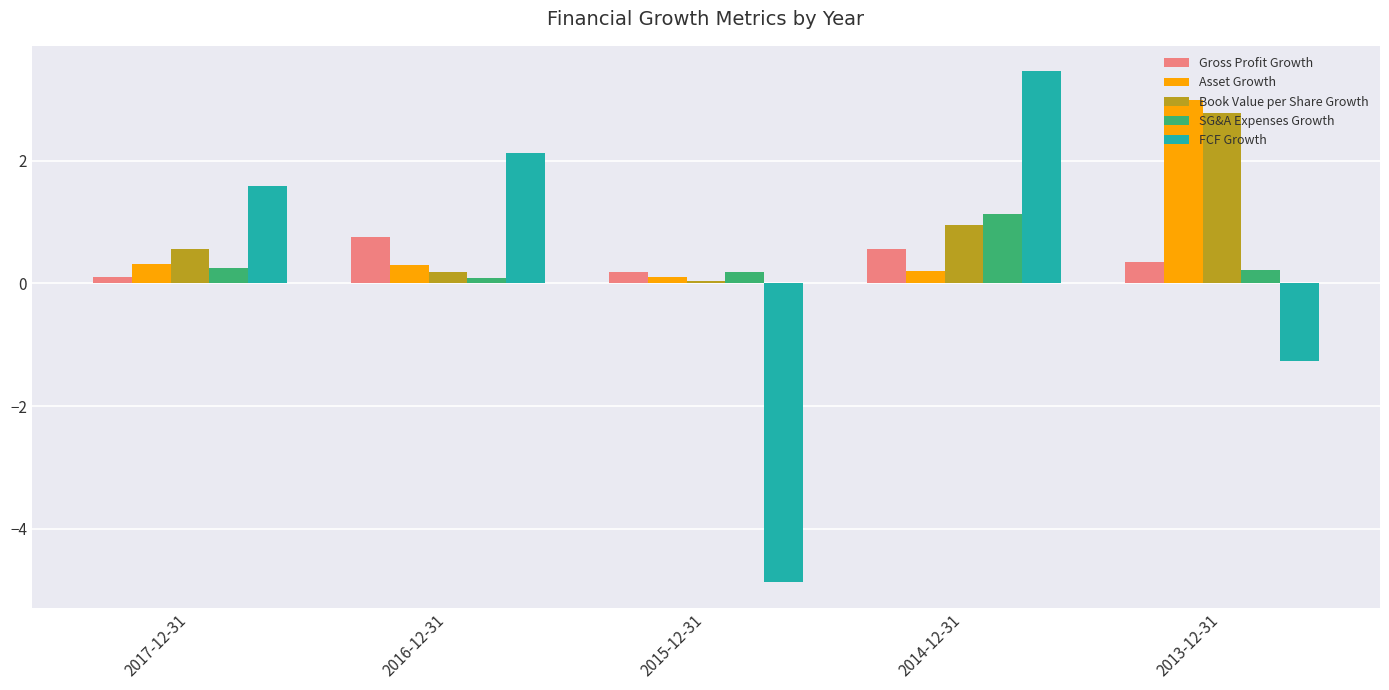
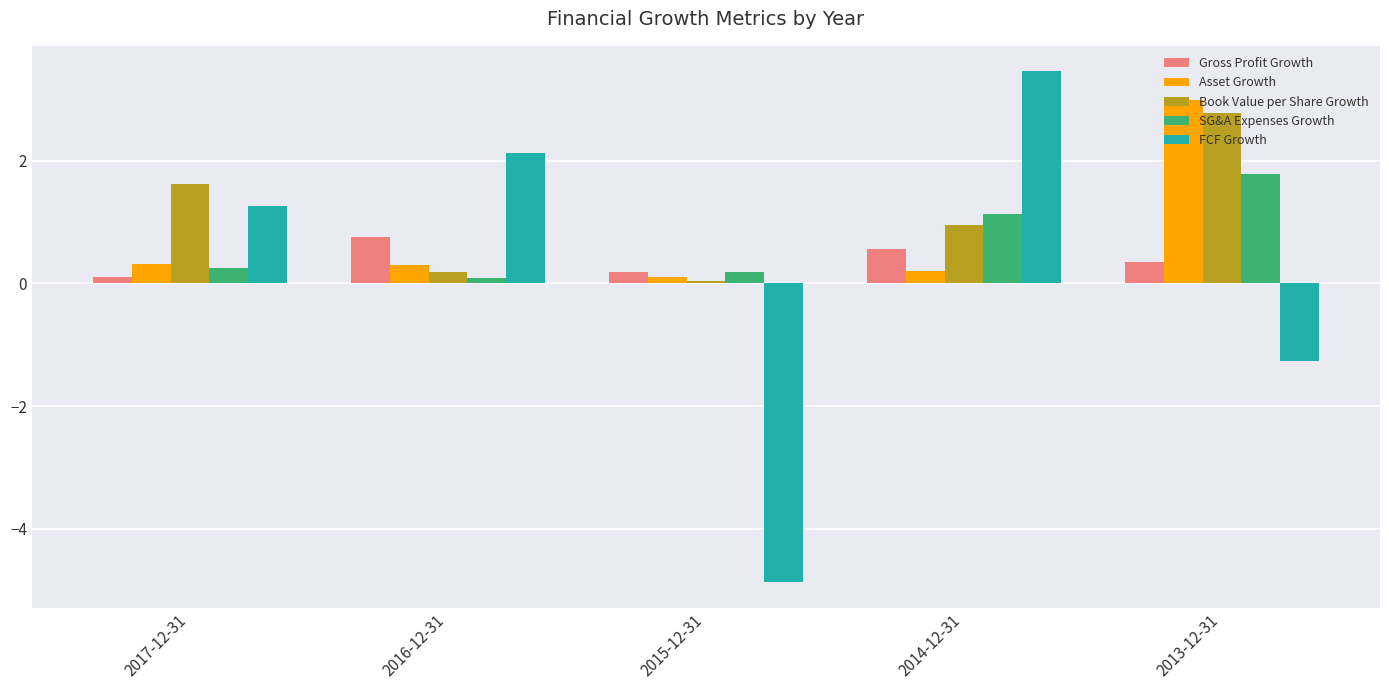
  {
    "Gross Profit Growth": {
      "2017-12-31": 0.1,
      "2016-12-31": 0.8,
      "2015-12-31": 0.2,
      "2014-12-31": 0.6,
      "2013-12-31": 0.4
    },
    "Asset Growth": {
      "2017-12-31": 0.3,
      "2016-12-31": 0.3,
      "2015-12-31": 0.1,
      "2014-12-31": 0.2,
      "2013-12-31": 3.0
    },
    "Book Value per Share Growth": {
-     "2017-12-31": 0.6,
+     "2017-12-31": 1.6,
      "2016-12-31": 0.2,
      "2015-12-31": 0.0,
      "2014-12-31": 1.0,
      "2013-12-31": 2.8
    },
    "SG&A Expenses Growth": {
      "2017-12-31": 0.3,
      "2016-12-31": 0.1,
      "2015-12-31": 0.2,
      "2014-12-31": 1.1,
-     "2013-12-31": 0.2
+     "2013-12-31": 1.8
    },
    "FCF Growth": {
-     "2017-12-31": 1.6,
+     "2017-12-31": 1.3,
      "2016-12-31": 2.1,
      "2015-12-31": -4.9,
      "2014-12-31": 3.5,
      "2013-12-31": -1.3
    }
  }
